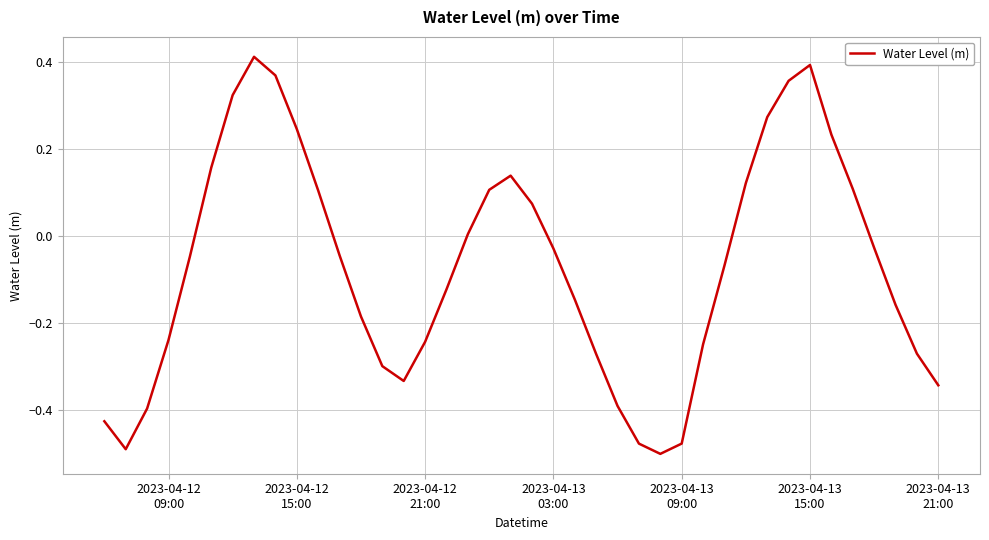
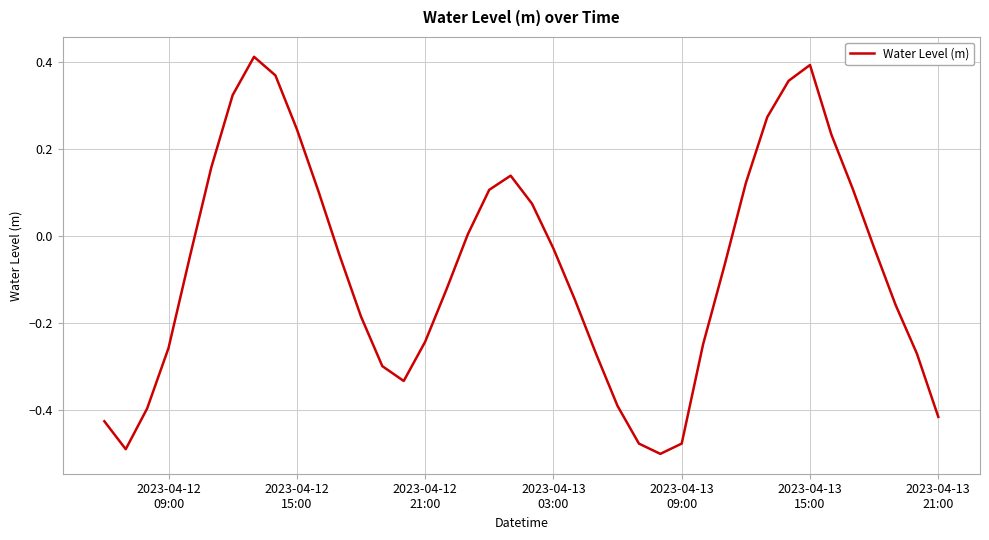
  {
-   "2023-04-12 09:00": -0.24,
+   "2023-04-12 09:00": -0.26,
    "2023-04-12 15:00": 0.25,
    "2023-04-12 21:00": -0.24,
    "2023-04-13 03:00": -0.03,
    "2023-04-13 09:00": -0.48,
    "2023-04-13 15:00": 0.39,
-   "2023-04-13 21:00": -0.34
+   "2023-04-13 21:00": -0.42
  }
